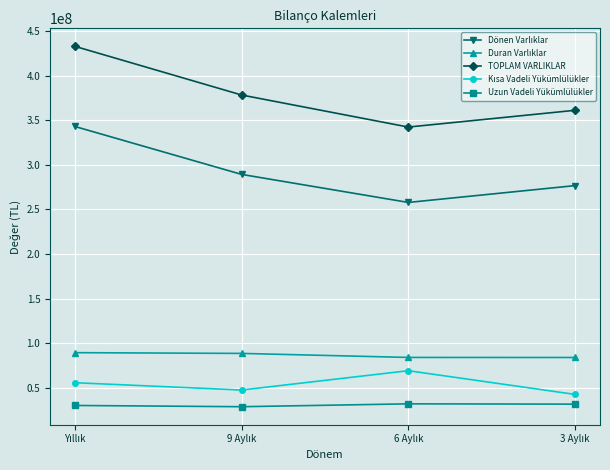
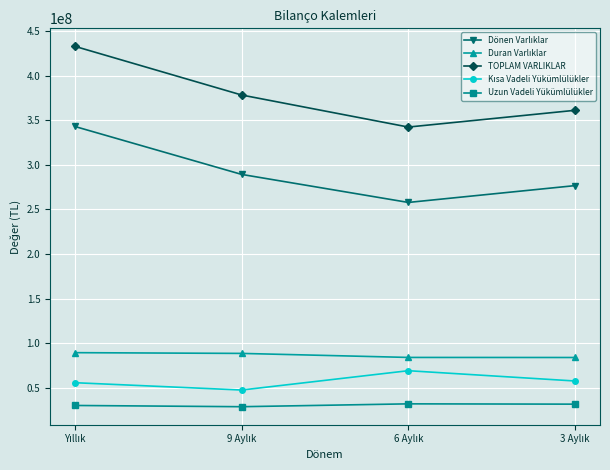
  {
    "Kısa Vadeli Yükümlülükler": {
      "Yıllık": 60000000,
      "9 Aylık": 50000000,
      "6 Aylık": 70000000,
-     "3 Aylık": 40000000
+     "3 Aylık": 60000000
    }
  }
